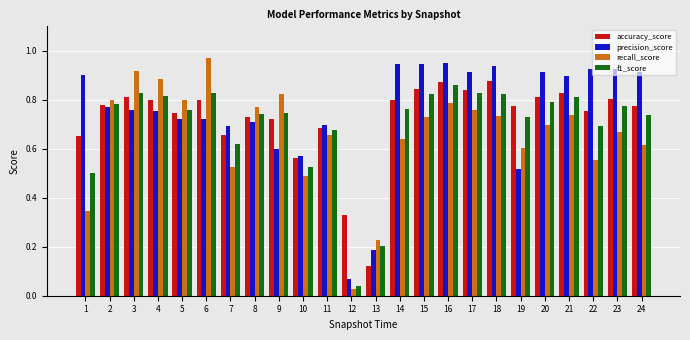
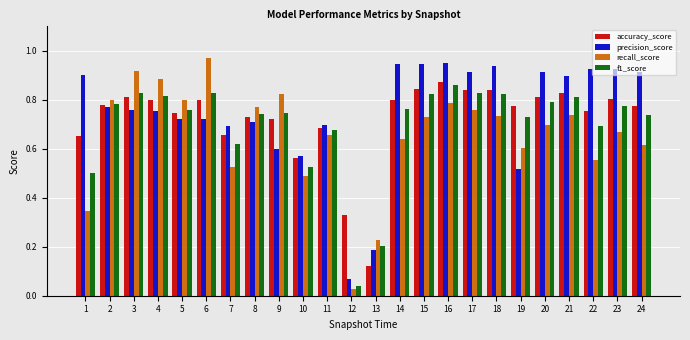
  {
    "accuracy_score": {
      "1": 0.65,
      "2": 0.78,
      "3": 0.81,
      "4": 0.80,
      "5": 0.75,
      "6": 0.80,
      "7": 0.66,
      "8": 0.73,
      "9": 0.72,
      "10": 0.56,
      "11": 0.69,
      "12": 0.33,
      "13": 0.12,
      "14": 0.80,
      "15": 0.84,
      "16": 0.87,
      "17": 0.84,
-     "18": 0.88,
+     "18": 0.84,
      "19": 0.77,
      "20": 0.81,
      "21": 0.83,
      "22": 0.75,
      "23": 0.80,
      "24": 0.78
    },
    "precision_score": {
      "1": 0.90,
      "2": 0.77,
      "3": 0.76,
      "4": 0.76,
      "5": 0.72,
      "6": 0.72,
      "7": 0.69,
      "8": 0.71,
      "9": 0.60,
      "10": 0.57,
      "11": 0.70,
      "12": 0.07,
      "13": 0.19,
      "14": 0.95,
      "15": 0.95,
      "16": 0.95,
      "17": 0.91,
      "18": 0.94,
      "19": 0.52,
      "20": 0.91,
      "21": 0.90,
      "22": 0.92
    },
    "recall_score": {
      "1": 0.35,
      "2": 0.80,
      "3": 0.92,
      "4": 0.89,
      "5": 0.80,
      "6": 0.97,
      "7": 0.53,
      "8": 0.77,
      "9": 0.82,
      "10": 0.49,
      "11": 0.65,
      "12": 0.03,
      "13": 0.23,
      "14": 0.64,
      "15": 0.73,
      "16": 0.79,
      "17": 0.76,
      "18": 0.73,
      "19": 0.60,
      "20": 0.70,
      "21": 0.74,
      "22": 0.55,
      "23": 0.67,
      "24": 0.62
    },
    "f1_score": {
      "1": 0.50,
      "2": 0.78,
      "3": 0.83,
      "4": 0.82,
      "5": 0.76,
      "6": 0.83,
      "7": 0.62,
      "8": 0.74,
      "9": 0.75,
      "10": 0.53,
      "11": 0.68,
      "12": 0.04,
      "13": 0.20,
      "14": 0.76,
      "15": 0.82,
      "16": 0.86,
      "17": 0.83,
      "18": 0.82,
      "19": 0.73,
      "20": 0.79,
      "21": 0.81,
      "22": 0.69,
      "23": 0.78,
      "24": 0.74
    }
  }
